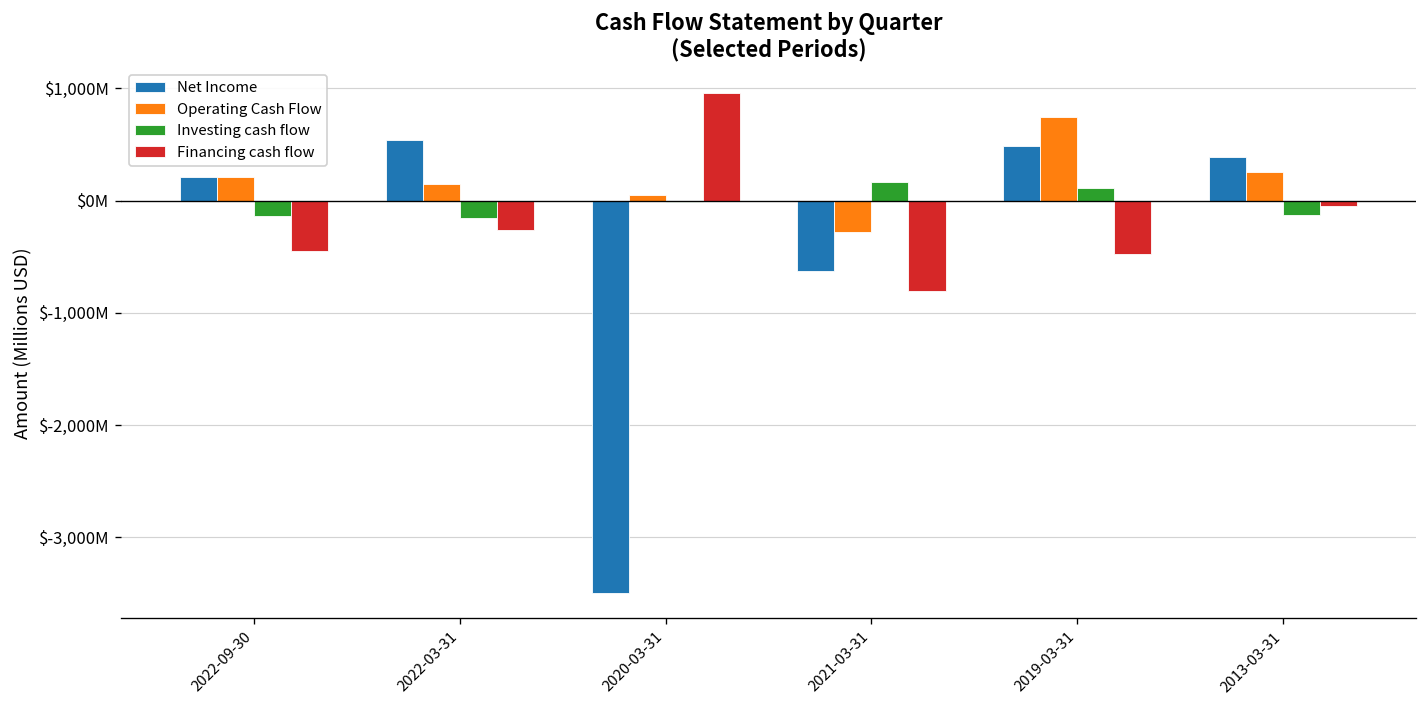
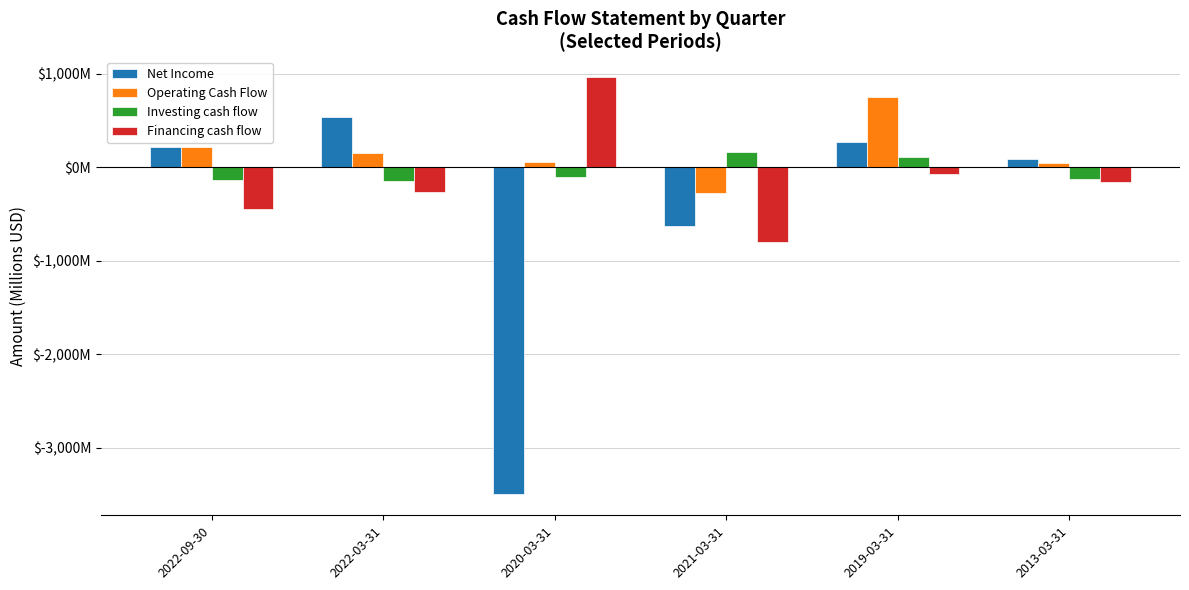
  {
    "Net Income": {
      "2022-09-30": "$200,000,000",
      "2022-03-31": "$500,000,000",
      "2020-03-31": "$-3,500,000,000",
      "2021-03-31": "$-600,000,000",
-     "2019-03-31": "$500,000,000",
-     "2013-03-31": "$400,000,000"
+     "2019-03-31": "$300,000,000",
+     "2013-03-31": "$100,000,000"
    },
    "Operating Cash Flow": {
      "2022-09-30": "$200,000,000",
      "2022-03-31": "$100,000,000",
      "2020-03-31": "$100,000,000",
      "2021-03-31": "$-300,000,000",
      "2019-03-31": "$700,000,000",
-     "2013-03-31": "$300,000,000"
+     "2013-03-31": "$0"
    },
    "Investing cash flow": {
      "2022-09-30": "$-100,000,000",
      "2022-03-31": "$-200,000,000",
-     "2020-03-31": "$0",
+     "2020-03-31": "$-100,000,000",
      "2021-03-31": "$200,000,000",
      "2019-03-31": "$100,000,000",
      "2013-03-31": "$-100,000,000"
    },
    "Financing cash flow": {
      "2022-09-30": "$-400,000,000",
      "2022-03-31": "$-300,000,000",
      "2020-03-31": "$1,000,000,000",
      "2021-03-31": "$-800,000,000",
-     "2019-03-31": "$-500,000,000",
-     "2013-03-31": "$0"
+     "2019-03-31": "$-100,000,000",
+     "2013-03-31": "$-200,000,000"
    }
  }
